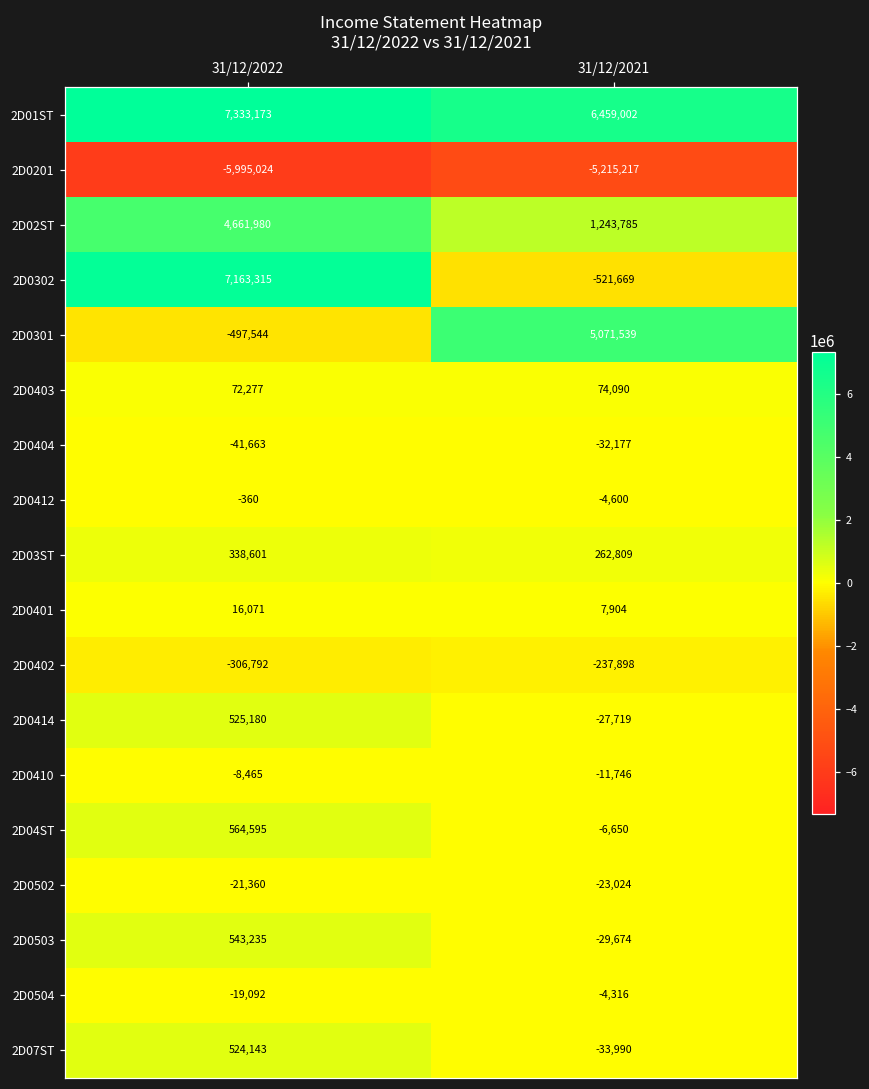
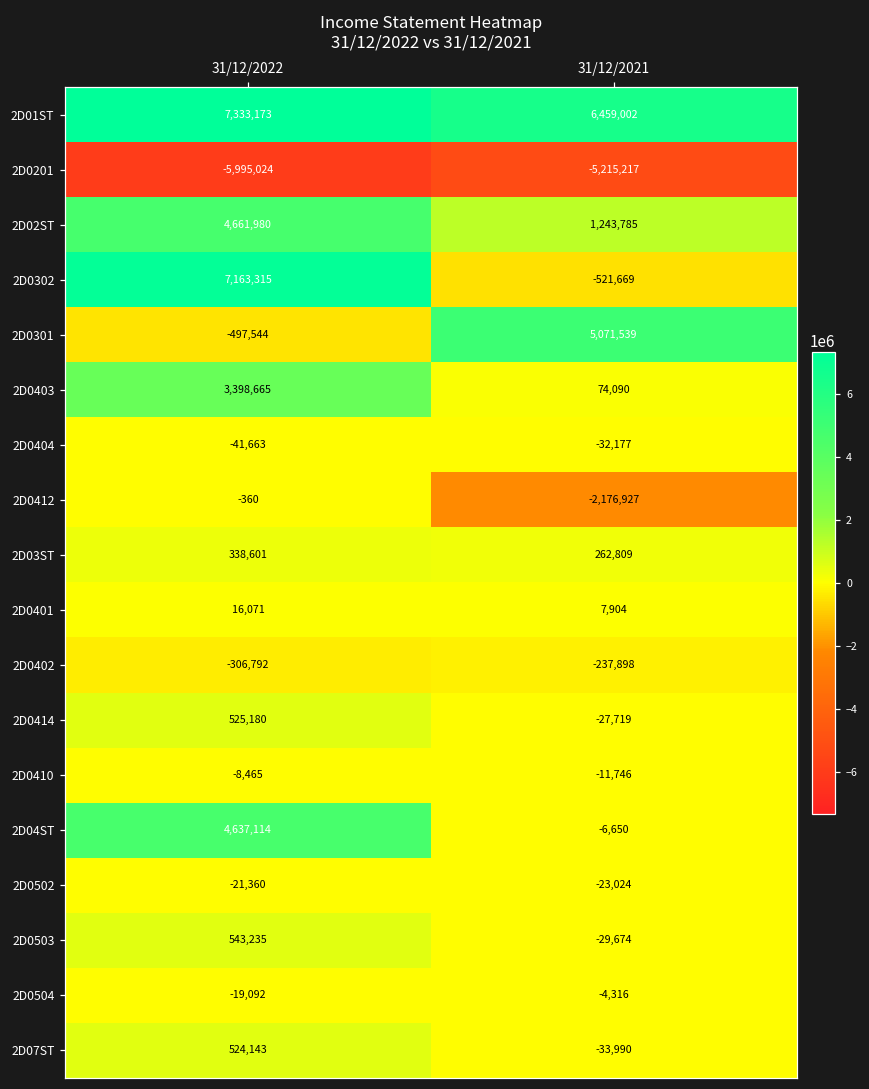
  {
    "2D01ST": {
      "31/12/2022": "7,333,173",
      "31/12/2021": "6,459,002"
    },
    "2D0201": {
      "31/12/2022": "-5,995,024",
      "31/12/2021": "-5,215,217"
    },
    "2D02ST": {
      "31/12/2022": "4,661,980",
      "31/12/2021": "1,243,785"
    },
    "2D0302": {
      "31/12/2022": "7,163,315",
      "31/12/2021": "-521,669"
    },
    "2D0301": {
      "31/12/2022": "-497,544",
      "31/12/2021": "5,071,539"
    },
    "2D0403": {
-     "31/12/2022": "72,277",
+     "31/12/2022": "3,398,665",
      "31/12/2021": "74,090"
    },
    "2D0404": {
      "31/12/2022": "-41,663",
      "31/12/2021": "-32,177"
    },
    "2D0412": {
      "31/12/2022": "-360",
-     "31/12/2021": "-4,600"
+     "31/12/2021": "-2,176,927"
    },
    "2D03ST": {
      "31/12/2022": "338,601",
      "31/12/2021": "262,809"
    },
    "2D0401": {
      "31/12/2022": "16,071",
      "31/12/2021": "7,904"
    },
    "2D0402": {
      "31/12/2022": "-306,792",
      "31/12/2021": "-237,898"
    },
    "2D0414": {
      "31/12/2022": "525,180",
      "31/12/2021": "-27,719"
    },
    "2D0410": {
      "31/12/2022": "-8,465",
      "31/12/2021": "-11,746"
    },
    "2D04ST": {
-     "31/12/2022": "564,595",
+     "31/12/2022": "4,637,114",
      "31/12/2021": "-6,650"
    },
    "2D0502": {
      "31/12/2022": "-21,360",
      "31/12/2021": "-23,024"
    },
    "2D0503": {
      "31/12/2022": "543,235",
      "31/12/2021": "-29,674"
    },
    "2D0504": {
      "31/12/2022": "-19,092",
      "31/12/2021": "-4,316"
    },
    "2D07ST": {
      "31/12/2022": "524,143",
      "31/12/2021": "-33,990"
    }
  }
